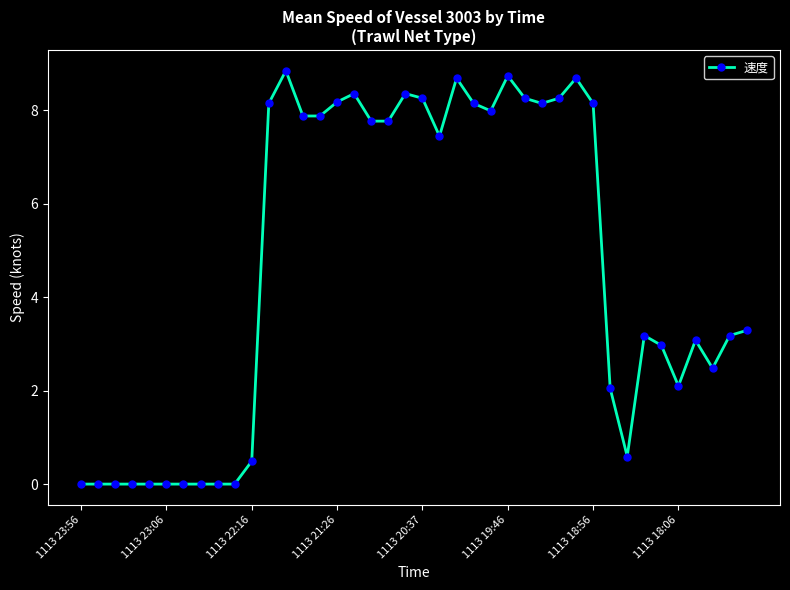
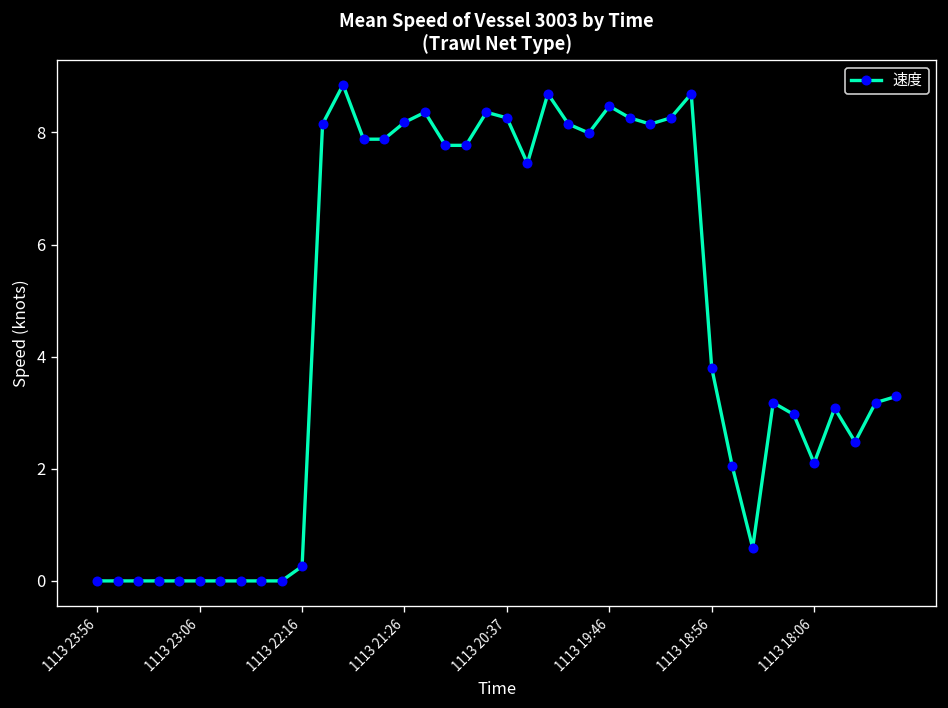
  {
    "1113 23:56": 0.0,
    "1113 23:06": 0.0,
-   "1113 22:16": 0.5,
+   "1113 22:16": 0.3,
    "1113 21:26": 8.2,
    "1113 20:37": 8.3,
-   "1113 19:46": 8.7,
-   "1113 18:56": 8.2,
+   "1113 19:46": 8.5,
+   "1113 18:56": 3.8,
    "1113 18:06": 2.1
  }
